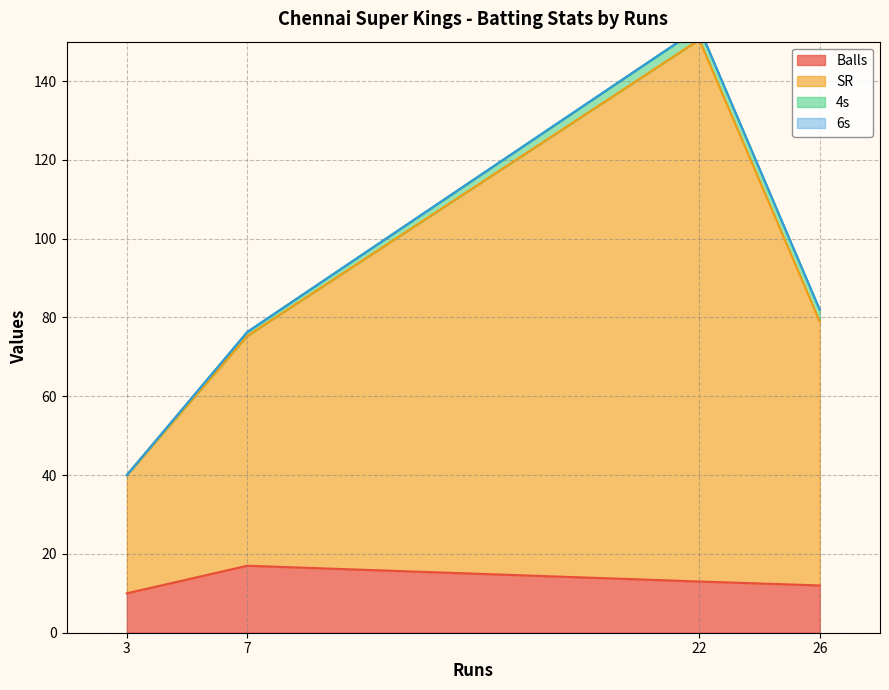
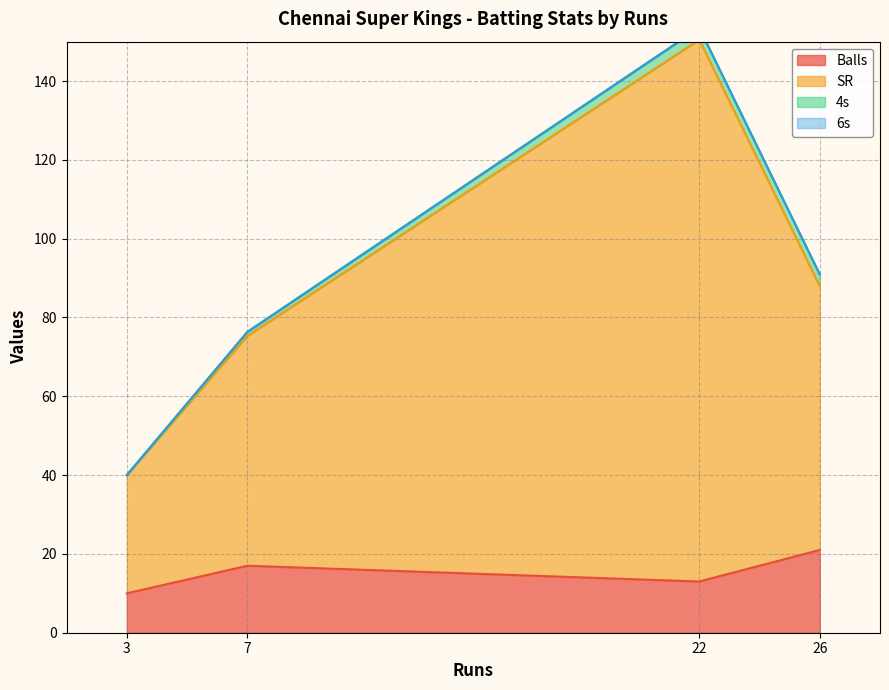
  {
    "Balls": {
      "3": 10,
      "7": 17,
      "22": 13,
-     "26": 12
+     "26": 21
    },
    "SR": {
      "7": 58,
      "22": 138,
      "26": 67
    }
  }
